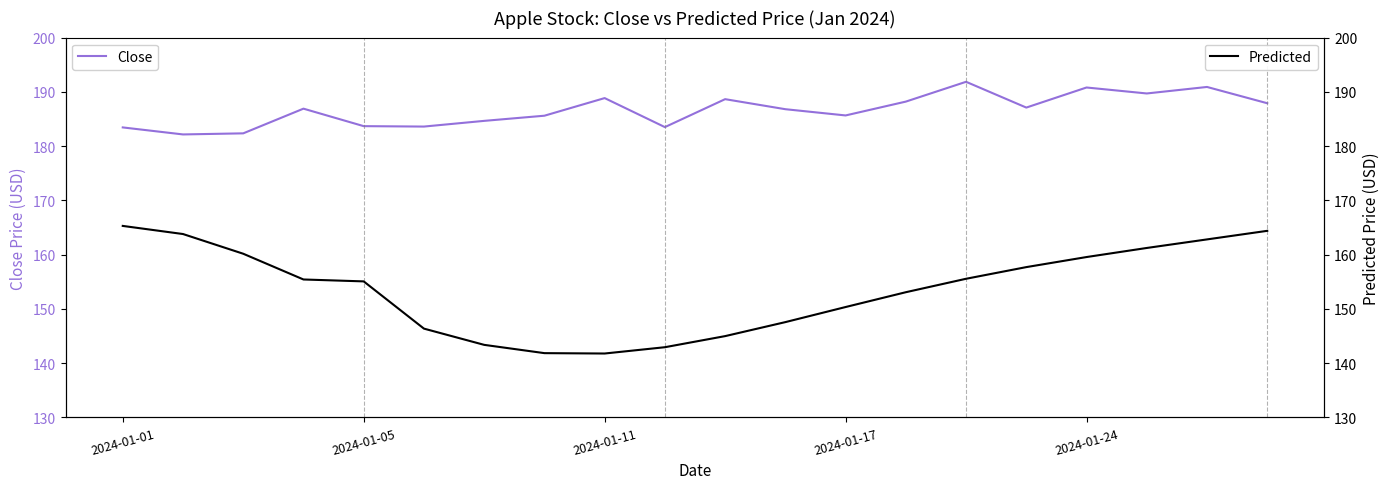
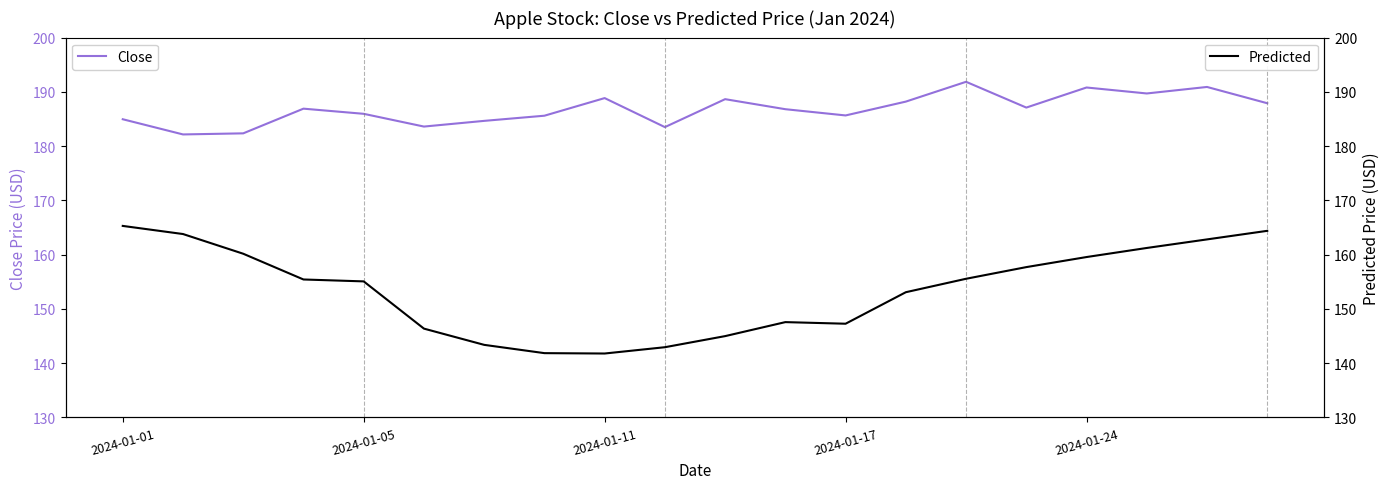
  {
    "Close": {
-     "2024-01-01": 183,
-     "2024-01-05": 184,
+     "2024-01-01": 185,
+     "2024-01-05": 186,
      "2024-01-11": 189,
      "2024-01-17": 186,
      "2024-01-24": 191
    },
    "Predicted": {
      "2024-01-01": 165,
      "2024-01-05": 155,
      "2024-01-11": 142,
-     "2024-01-17": 150,
+     "2024-01-17": 147,
      "2024-01-24": 160
    }
  }
